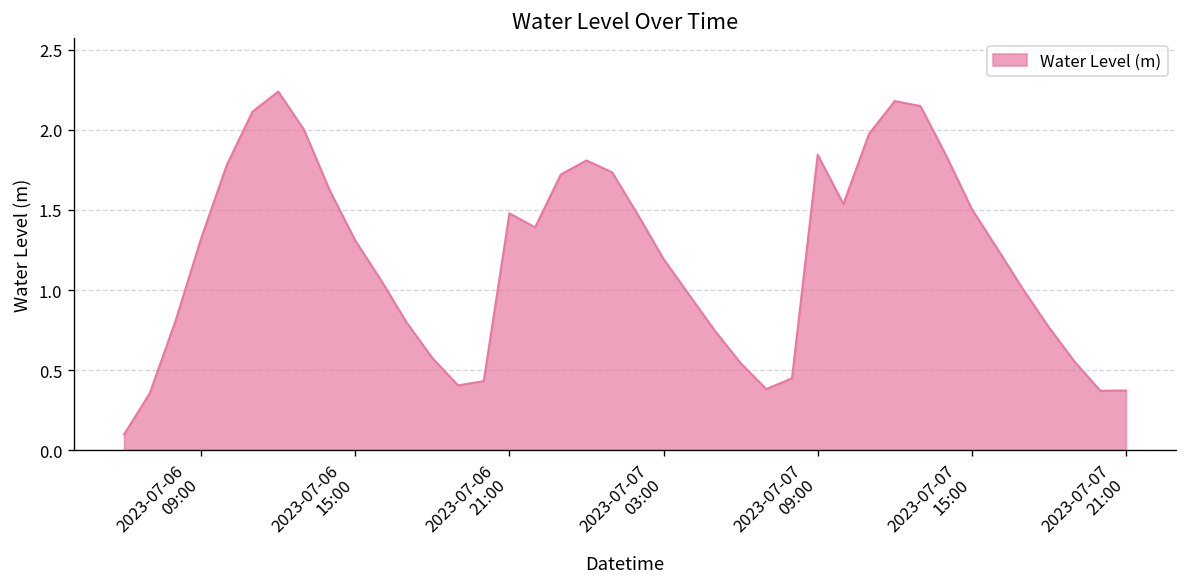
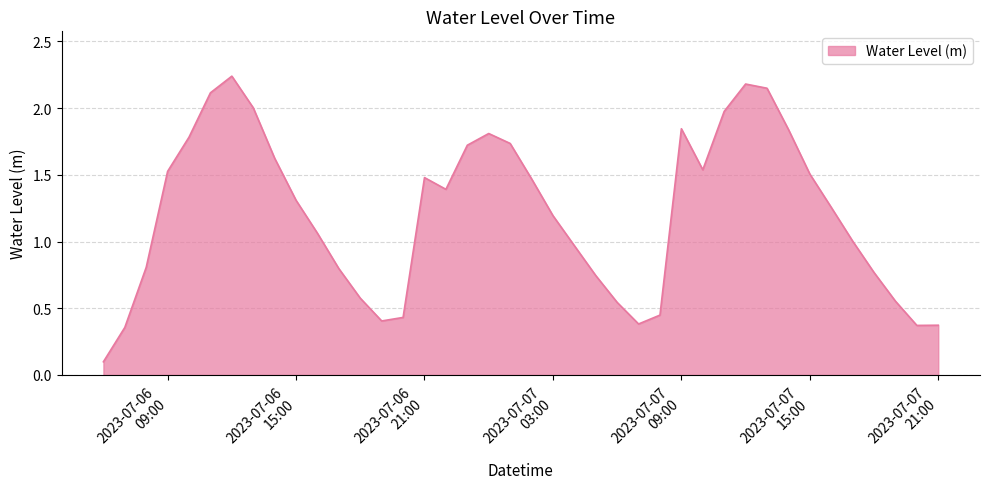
  {
-   "2023-07-06 09:00": 1.32,
+   "2023-07-06 09:00": 1.53,
    "2023-07-06 15:00": 1.31,
    "2023-07-06 21:00": 1.48,
    "2023-07-07 03:00": 1.19,
    "2023-07-07 09:00": 1.85,
    "2023-07-07 15:00": 1.51,
    "2023-07-07 21:00": 0.37
  }
